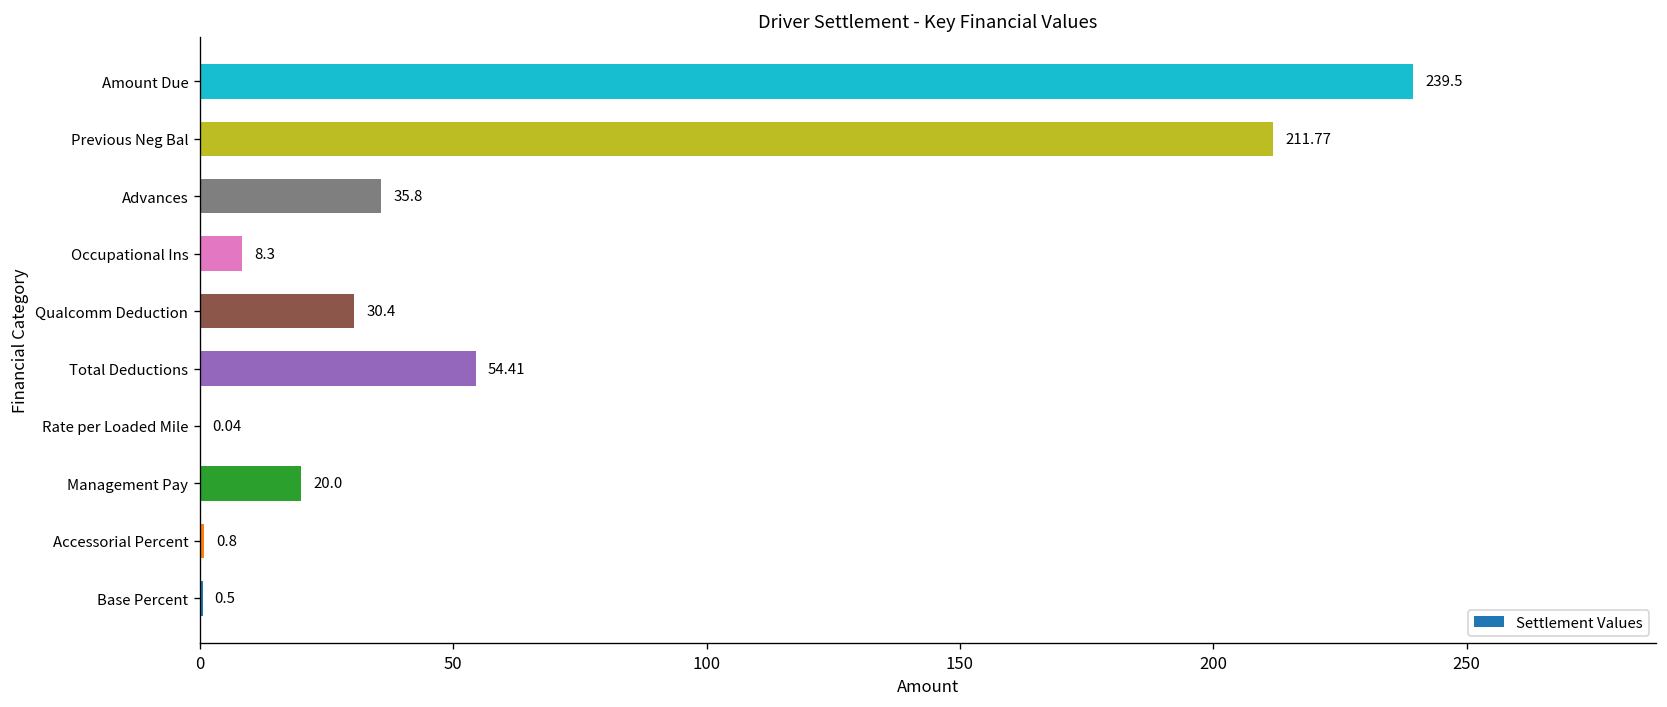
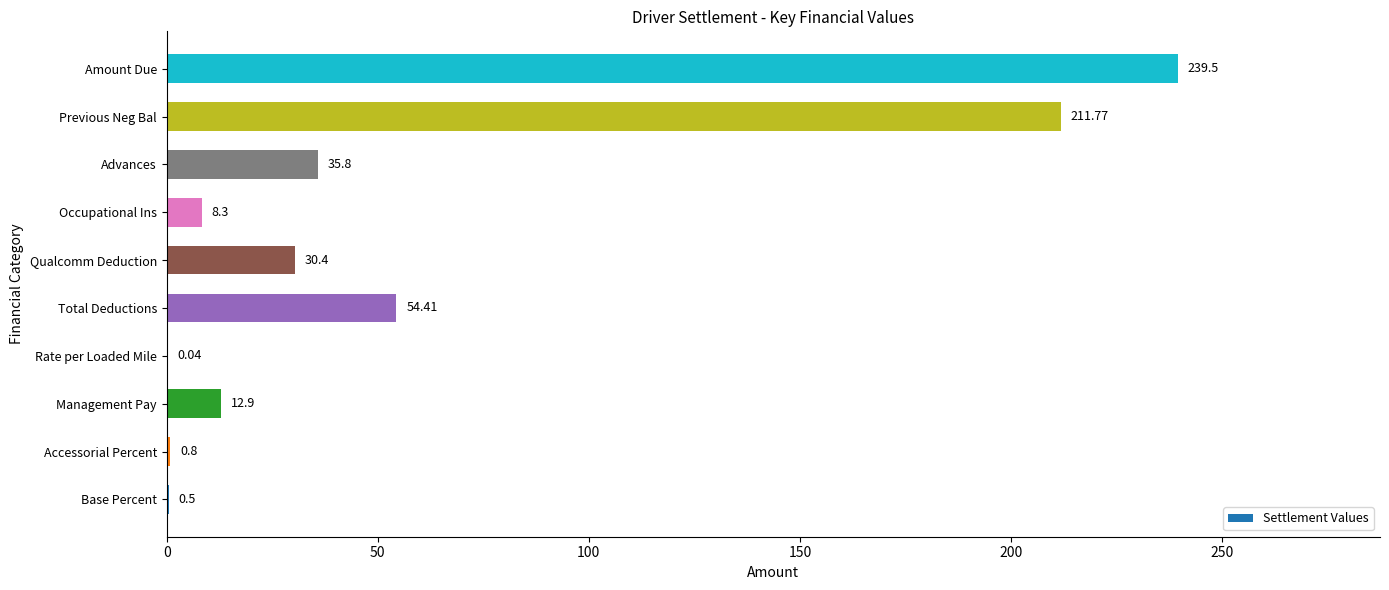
  {
    "Amount Due": 239.5,
    "Previous Neg Bal": 211.77,
    "Advances": 35.8,
    "Occupational Ins": 8.3,
    "Qualcomm Deduction": 30.4,
    "Total Deductions": 54.41,
    "Rate per Loaded Mile": 0.04,
-   "Management Pay": 20.0,
+   "Management Pay": 12.9,
    "Accessorial Percent": 0.8,
    "Base Percent": 0.5
  }
